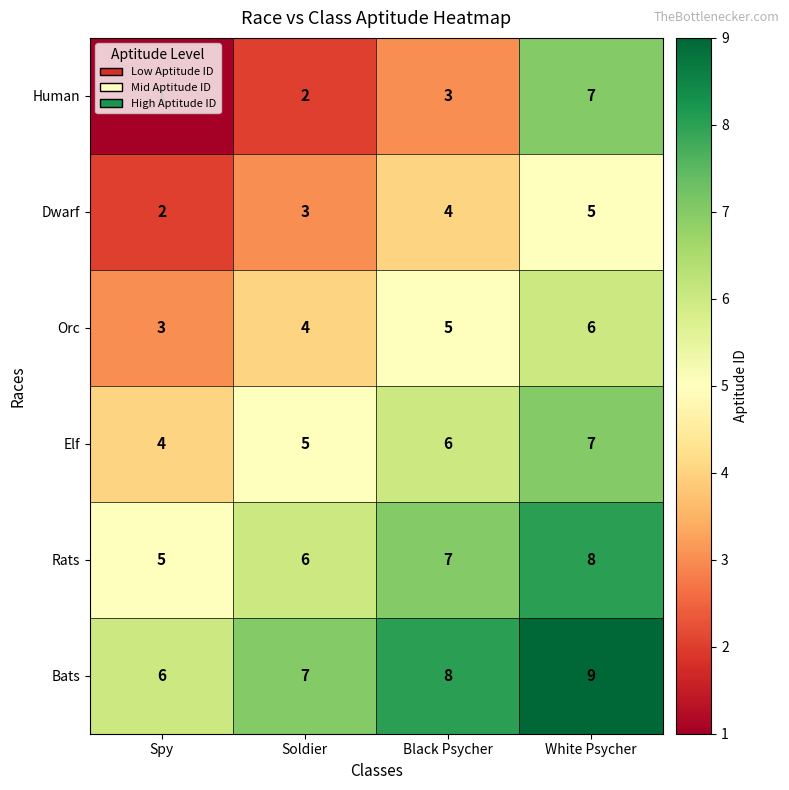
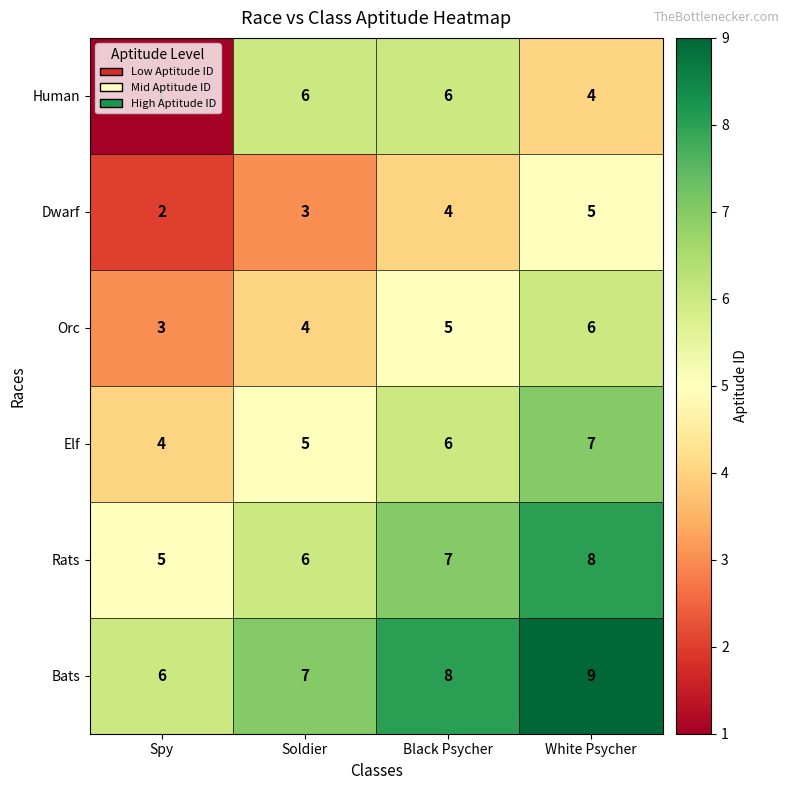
  {
    "Human": {
-     "Soldier": 2,
-     "Black Psycher": 3,
-     "White Psycher": 7
+     "Soldier": 6,
+     "Black Psycher": 6,
+     "White Psycher": 4
    },
    "Dwarf": {
      "Spy": 2,
      "Soldier": 3,
      "Black Psycher": 4,
      "White Psycher": 5
    },
    "Orc": {
      "Spy": 3,
      "Soldier": 4,
      "Black Psycher": 5,
      "White Psycher": 6
    },
    "Elf": {
      "Spy": 4,
      "Soldier": 5,
      "Black Psycher": 6,
      "White Psycher": 7
    },
    "Rats": {
      "Spy": 5,
      "Soldier": 6,
      "Black Psycher": 7,
      "White Psycher": 8
    },
    "Bats": {
      "Spy": 6,
      "Soldier": 7,
      "Black Psycher": 8,
      "White Psycher": 9
    }
  }
